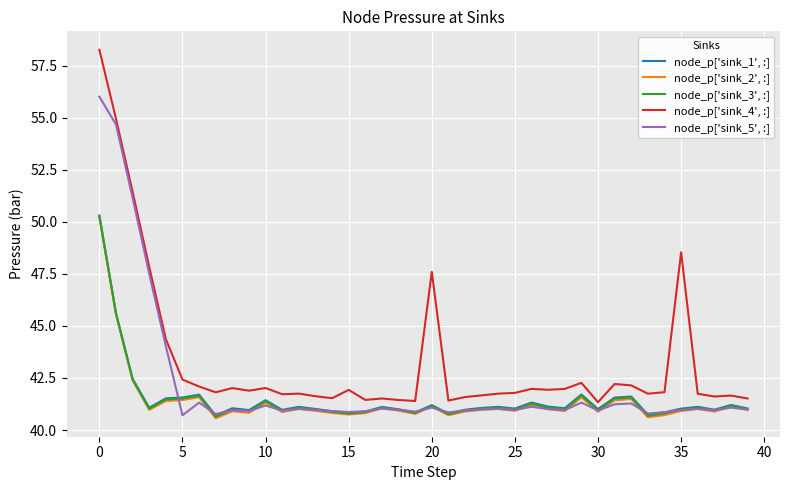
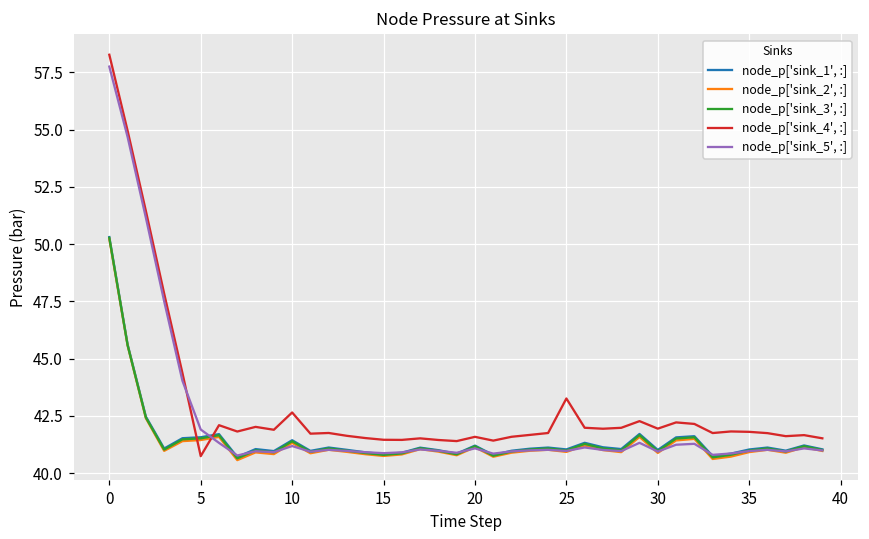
  {
    "node_p['sink_4', :]": {
      "0": 58.3,
-     "5": 42.4,
-     "10": 42.0,
-     "15": 41.9,
-     "20": 47.6,
-     "25": 41.8,
-     "30": 41.3,
-     "35": 48.5
+     "5": 40.7,
+     "10": 42.6,
+     "15": 41.5,
+     "20": 41.6,
+     "25": 43.3,
+     "30": 41.9,
+     "35": 41.8
    },
    "node_p['sink_5', :]": {
-     "0": 56.0,
-     "5": 40.7,
+     "0": 57.8,
+     "5": 41.9,
      "10": 41.2
    }
  }
